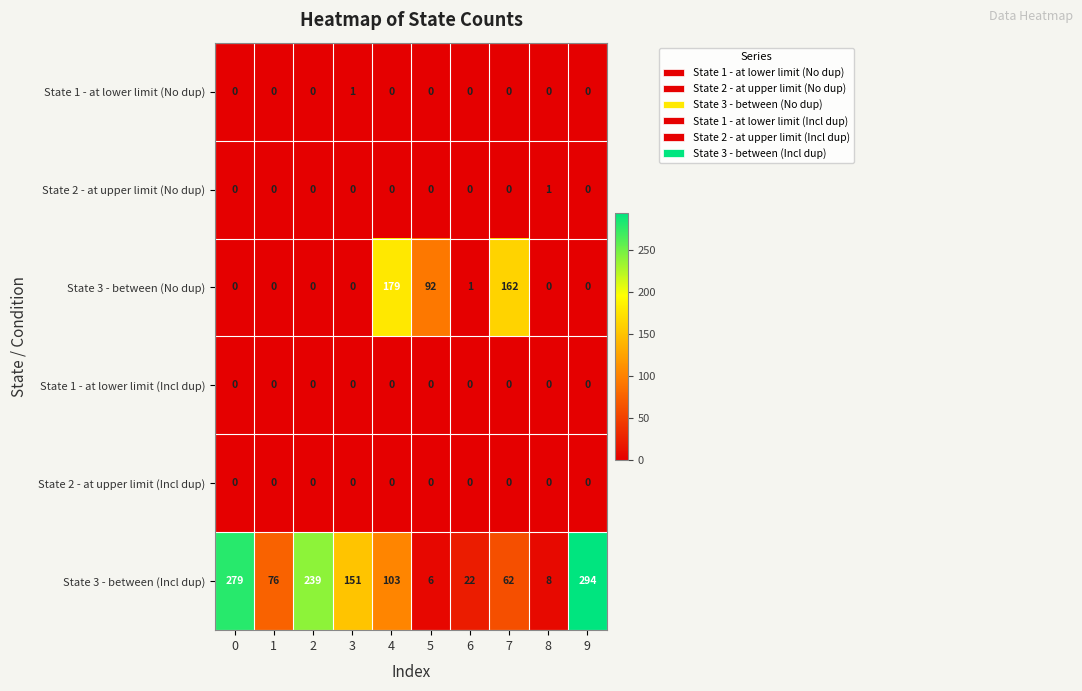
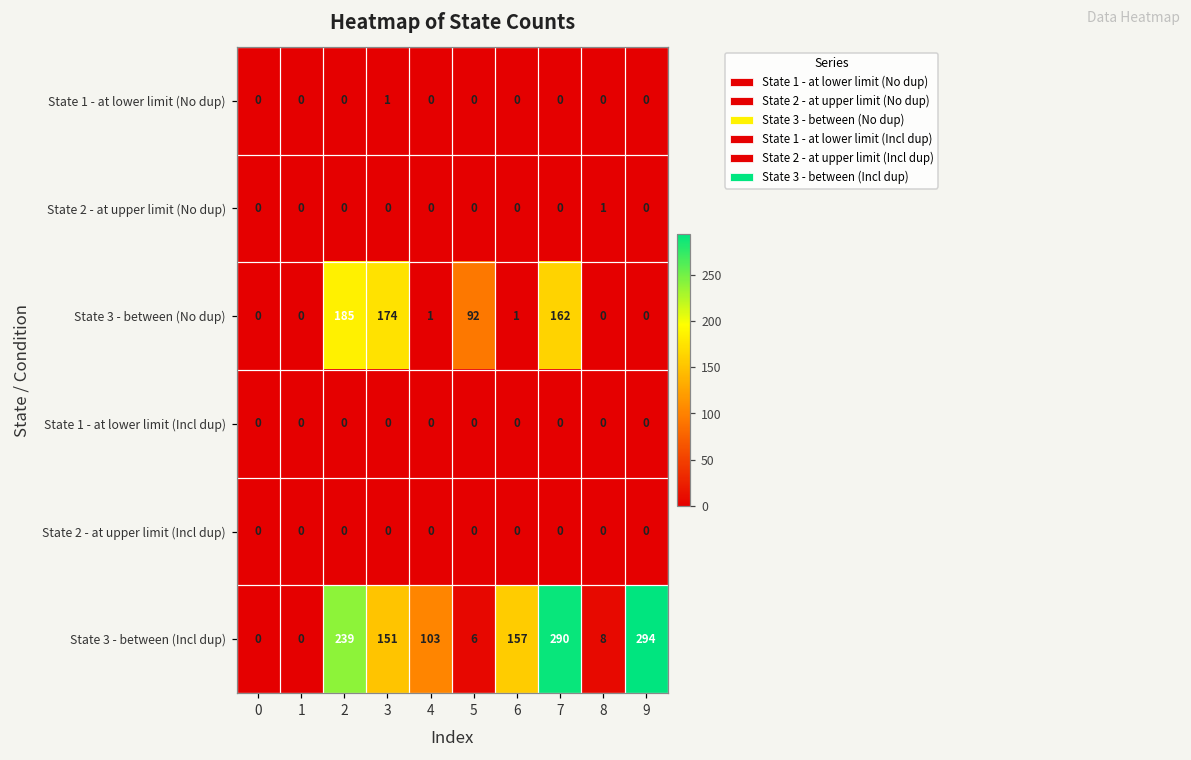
  {
    "State 1 - at lower limit (No dup)": {
      "0": 0,
      "1": 0,
      "2": 0,
      "3": 1,
      "4": 0,
      "5": 0,
      "6": 0,
      "7": 0,
      "8": 0,
      "9": 0
    },
    "State 2 - at upper limit (No dup)": {
      "0": 0,
      "1": 0,
      "2": 0,
      "3": 0,
      "4": 0,
      "5": 0,
      "6": 0,
      "7": 0,
      "8": 1,
      "9": 0
    },
    "State 3 - between (No dup)": {
      "0": 0,
      "1": 0,
-     "2": 0,
-     "3": 0,
-     "4": 179,
+     "2": 185,
+     "3": 174,
+     "4": 1,
      "5": 92,
      "6": 1,
      "7": 162,
      "8": 0,
      "9": 0
    },
    "State 1 - at lower limit (Incl dup)": {
      "0": 0,
      "1": 0,
      "2": 0,
      "3": 0,
      "4": 0,
      "5": 0,
      "6": 0,
      "7": 0,
      "8": 0,
      "9": 0
    },
    "State 2 - at upper limit (Incl dup)": {
      "0": 0,
      "1": 0,
      "2": 0,
      "3": 0,
      "4": 0,
      "5": 0,
      "6": 0,
      "7": 0,
      "8": 0,
      "9": 0
    },
    "State 3 - between (Incl dup)": {
-     "0": 279,
-     "1": 76,
+     "0": 0,
+     "1": 0,
      "2": 239,
      "3": 151,
      "4": 103,
      "5": 6,
-     "6": 22,
-     "7": 62,
+     "6": 157,
+     "7": 290,
      "8": 8,
      "9": 294
    }
  }
